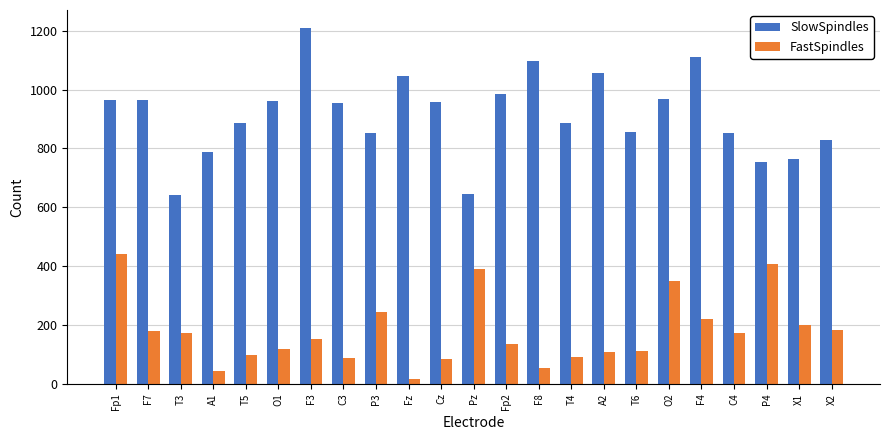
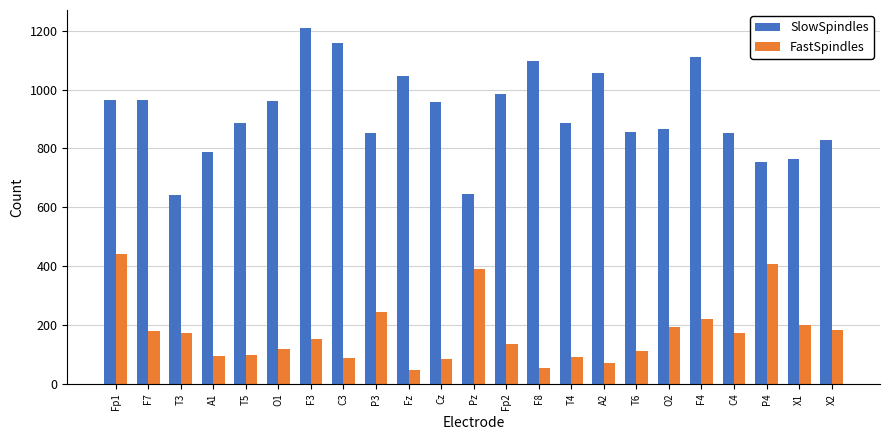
  {
    "SlowSpindles": {
      "Fp1": 960,
      "F7": 960,
      "T3": 640,
      "A1": 790,
      "T5": 890,
      "O1": 960,
      "F3": 1210,
-     "C3": 960,
+     "C3": 1160,
      "P3": 850,
      "Fz": 1050,
      "Cz": 960,
      "Pz": 650,
      "Fp2": 990,
      "F8": 1100,
      "T4": 890,
      "A2": 1060,
      "T6": 860,
-     "O2": 970,
+     "O2": 870,
      "F4": 1110,
      "C4": 850,
      "P4": 760,
      "X1": 770,
      "X2": 830
    },
    "FastSpindles": {
      "Fp1": 440,
      "F7": 180,
      "T3": 170,
-     "A1": 40,
+     "A1": 90,
      "T5": 100,
      "O1": 120,
      "F3": 150,
      "C3": 90,
      "P3": 240,
-     "Fz": 20,
+     "Fz": 50,
      "Cz": 90,
      "Pz": 390,
      "Fp2": 140,
      "F8": 60,
      "T4": 90,
-     "A2": 110,
+     "A2": 70,
      "T6": 110,
-     "O2": 350,
+     "O2": 190,
      "F4": 220,
      "C4": 170,
      "P4": 410,
      "X1": 200,
      "X2": 180
    }
  }
